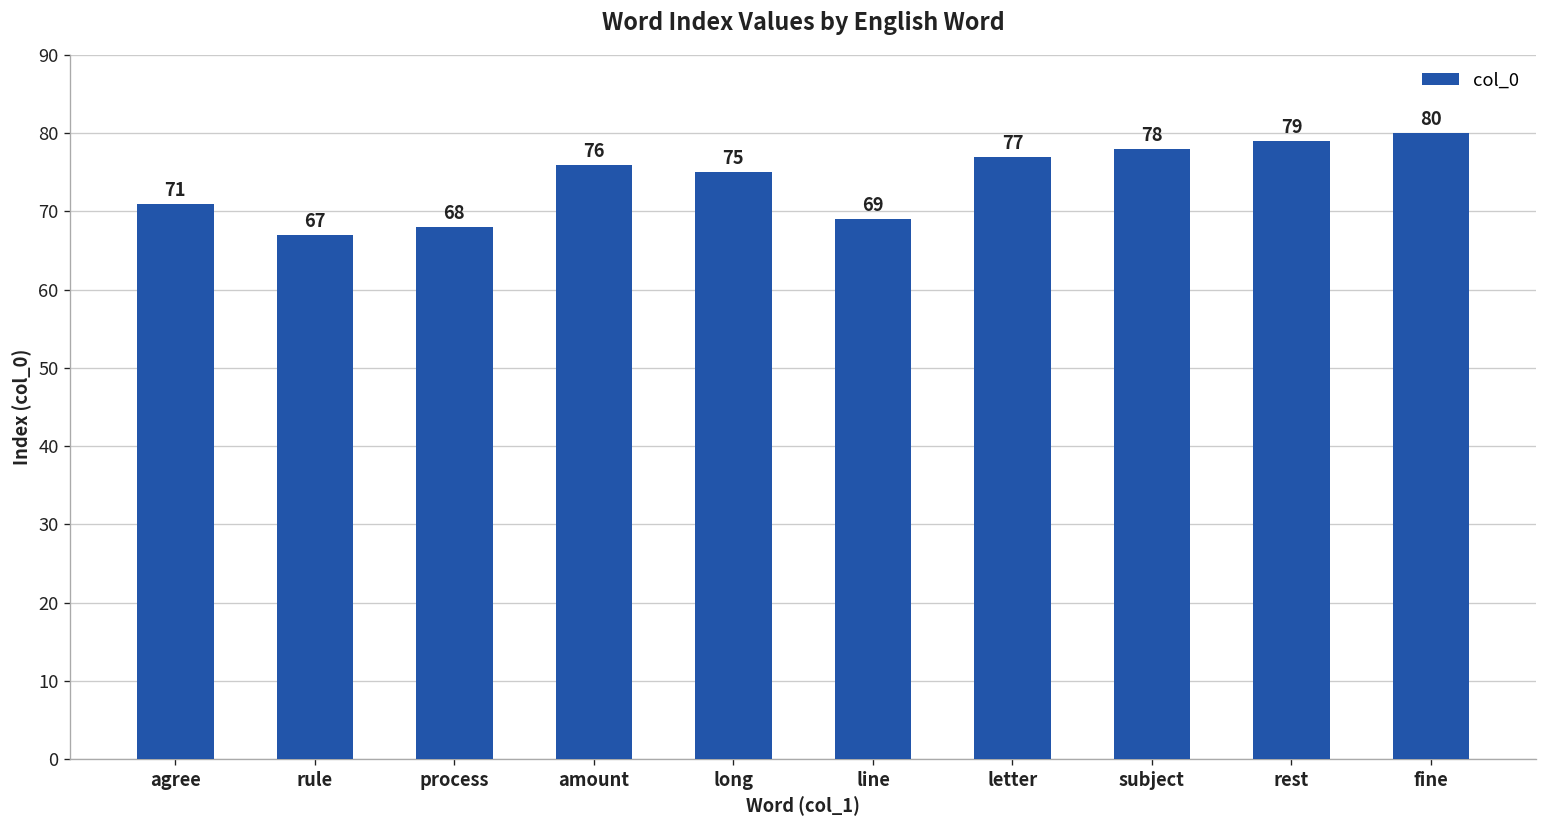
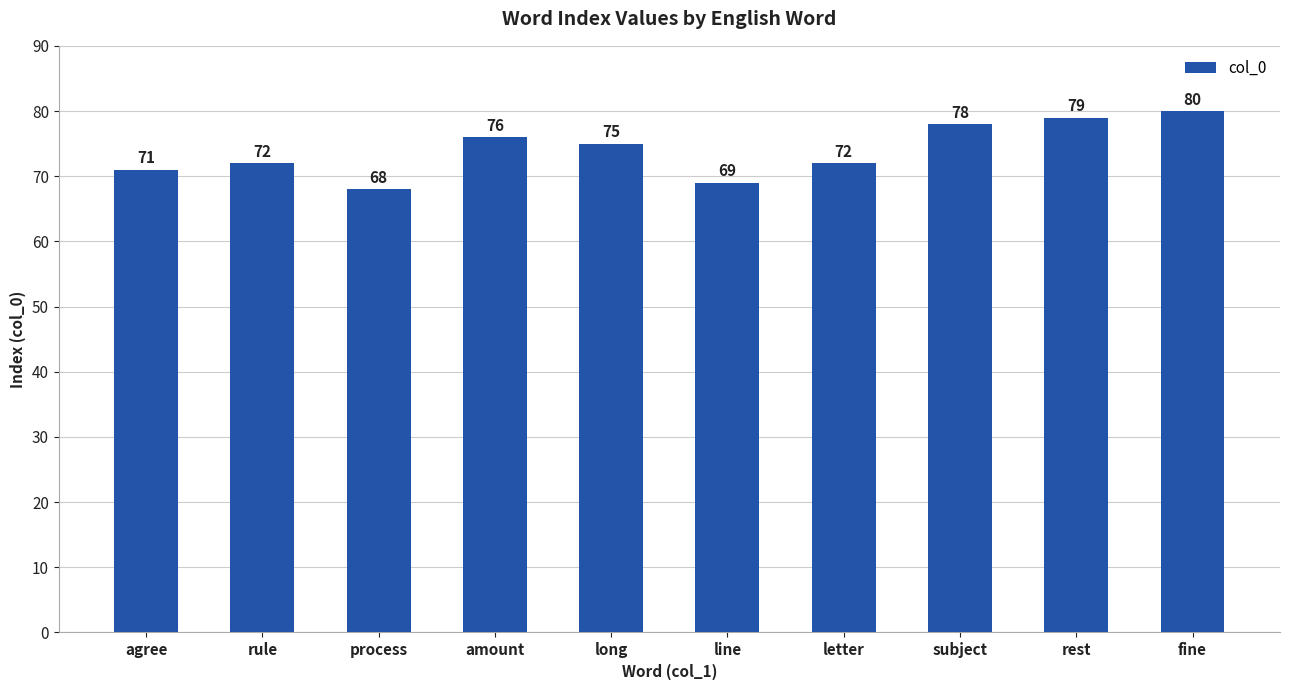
  {
    "agree": 71,
-   "rule": 67,
+   "rule": 72,
    "process": 68,
    "amount": 76,
    "long": 75,
    "line": 69,
-   "letter": 77,
+   "letter": 72,
    "subject": 78,
    "rest": 79,
    "fine": 80
  }
